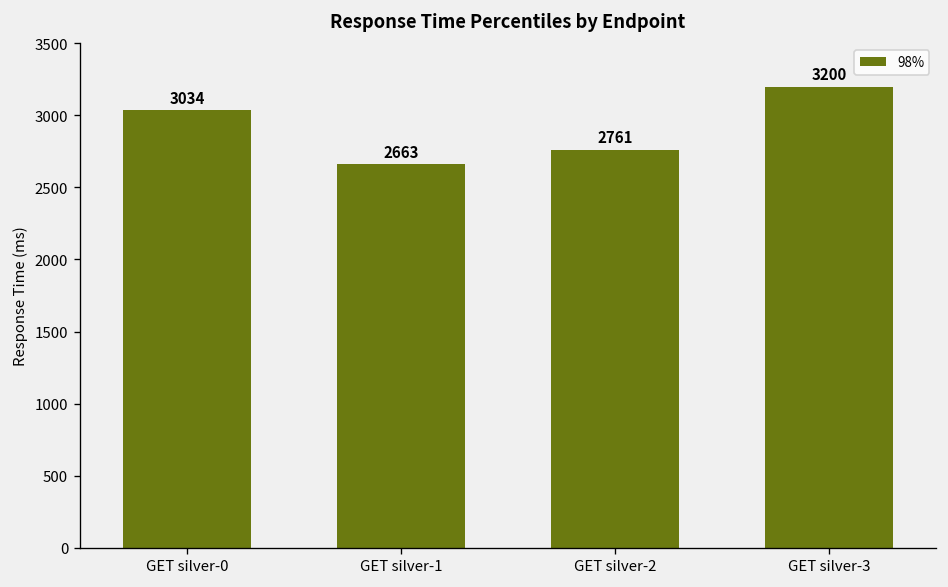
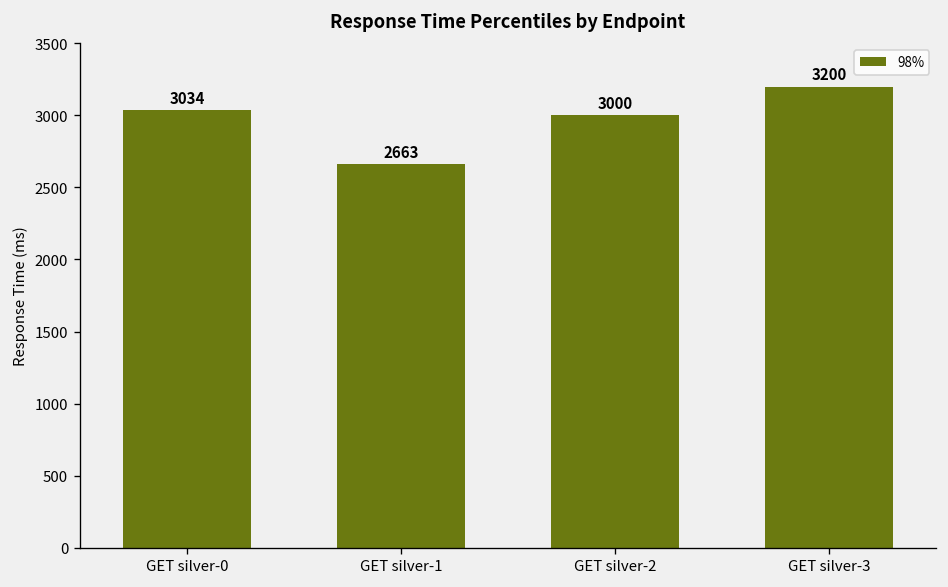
  {
    "GET silver-0": 3034,
    "GET silver-1": 2663,
-   "GET silver-2": 2761,
+   "GET silver-2": 3000,
    "GET silver-3": 3200
  }
